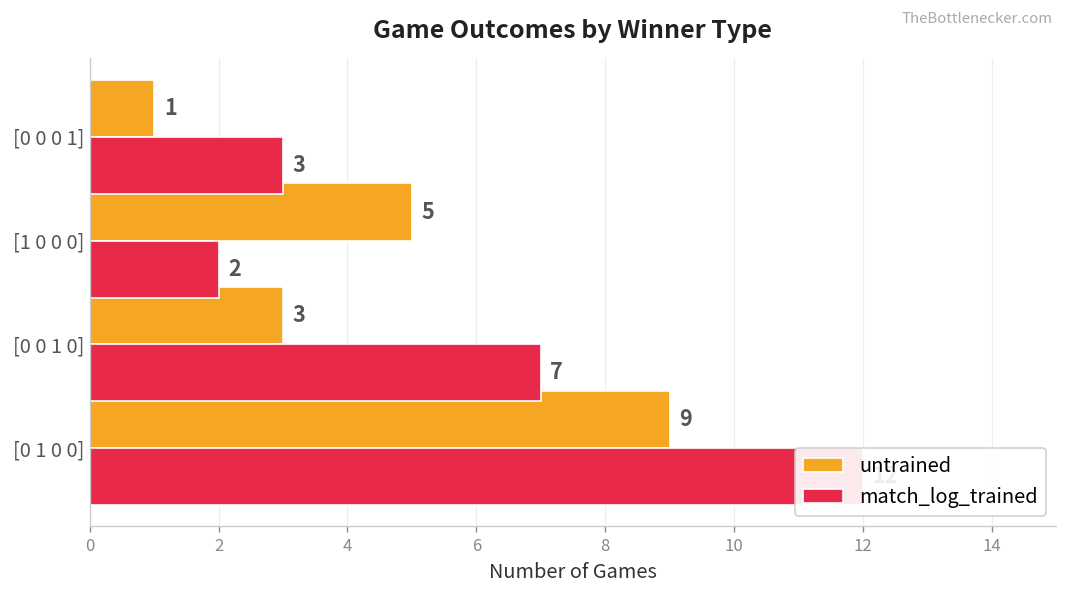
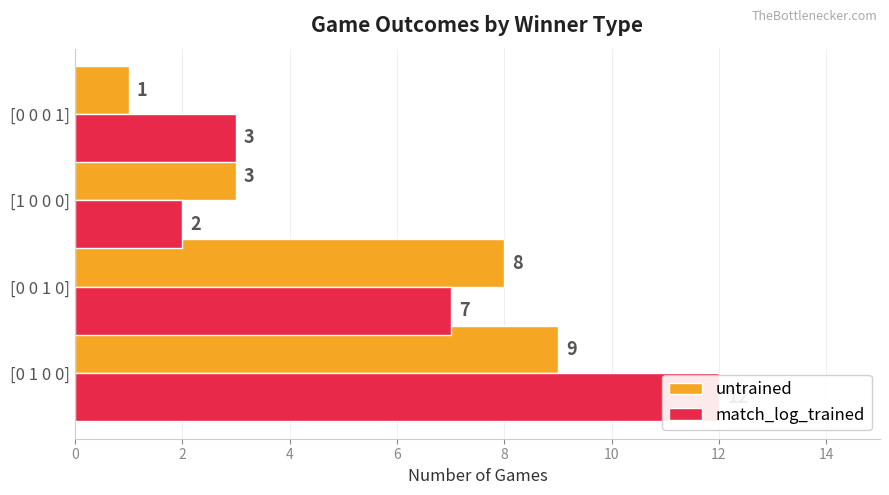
  {
    "untrained": {
      "[0 0 0 1]": 1,
-     "[1 0 0 0]": 5,
-     "[0 0 1 0]": 3,
+     "[1 0 0 0]": 3,
+     "[0 0 1 0]": 8,
      "[0 1 0 0]": 9
    },
    "match_log_trained": {
      "[0 0 0 1]": 3,
      "[1 0 0 0]": 2,
      "[0 0 1 0]": 7
    }
  }
